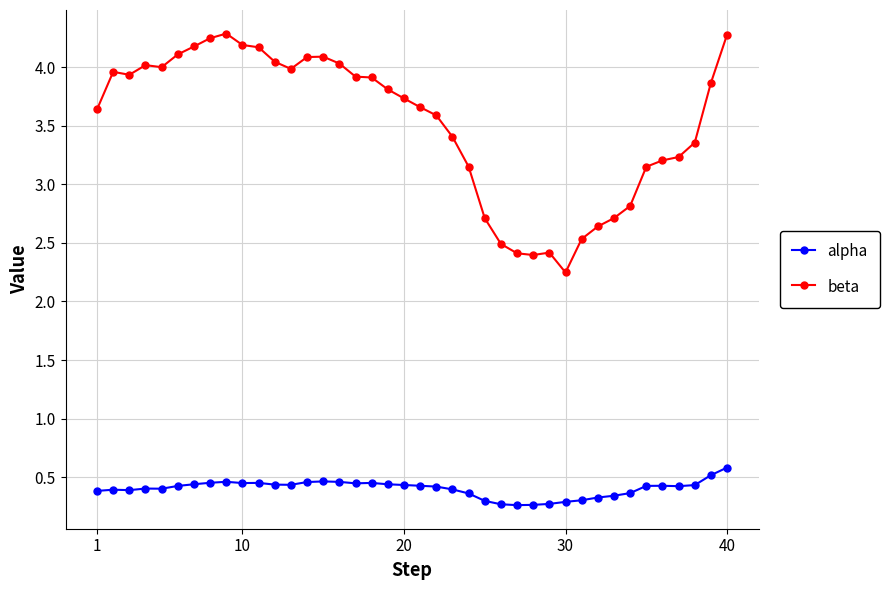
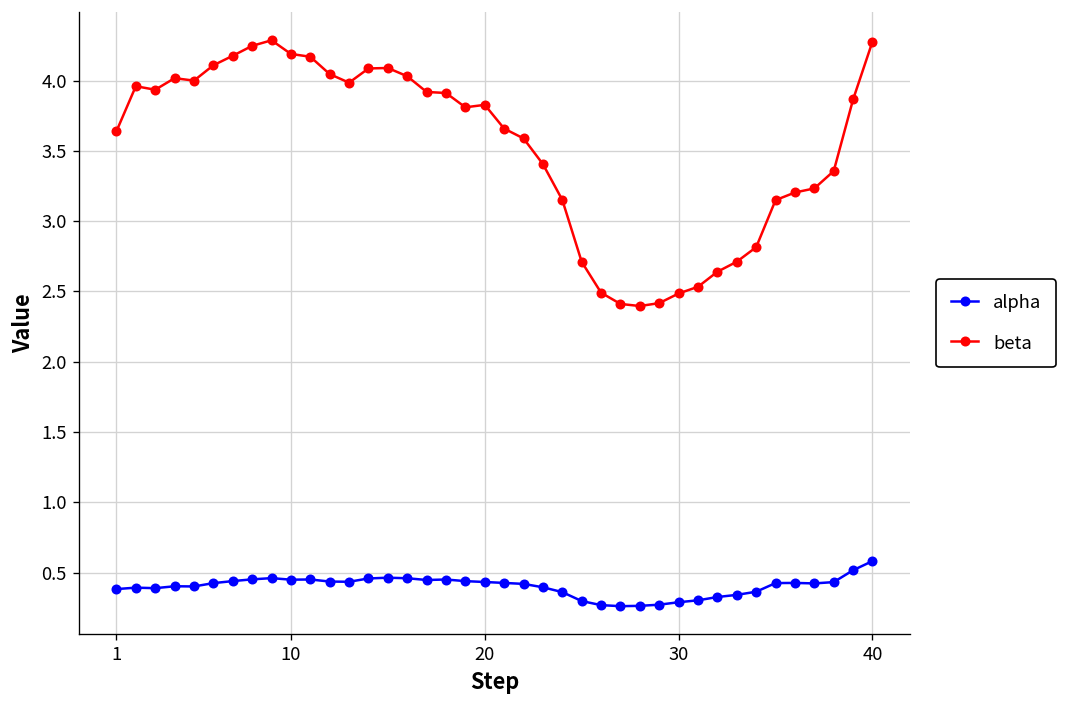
  {
    "alpha": {
      "1": 0.38,
      "10": 0.45,
      "20": 0.43,
      "30": 0.29,
      "40": 0.58
    },
    "beta": {
      "1": 3.64,
      "10": 4.19,
-     "20": 3.73,
-     "30": 2.25,
+     "20": 3.83,
+     "30": 2.49,
      "40": 4.28
    }
  }
